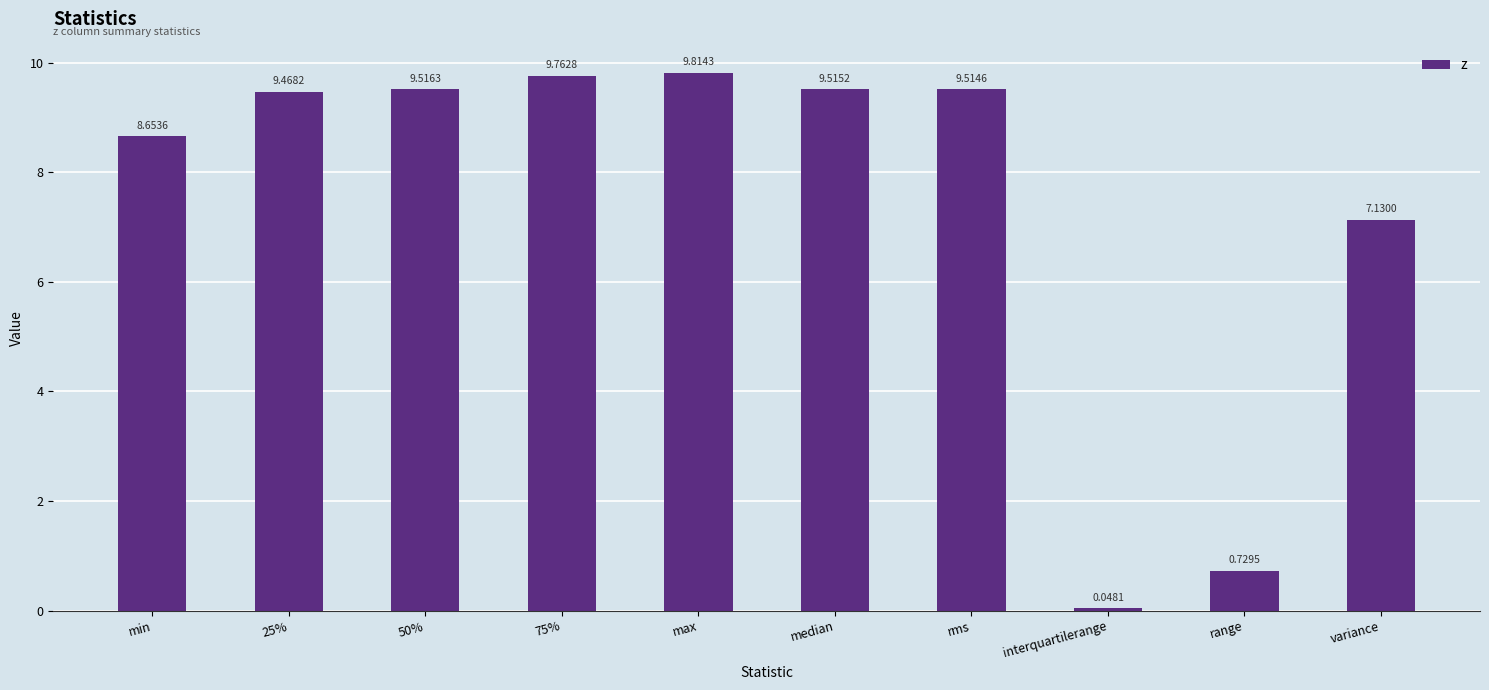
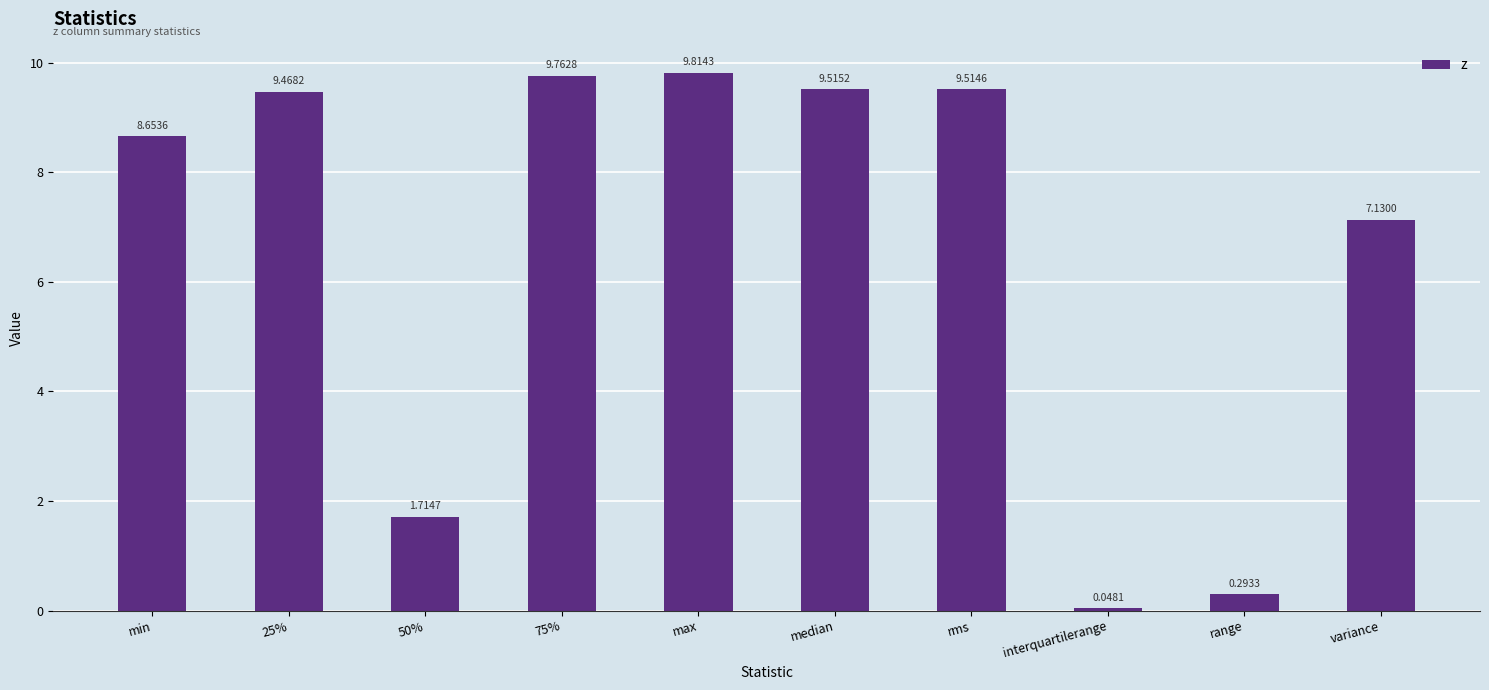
  {
    "min": 8.6536,
    "25%": 9.4682,
-   "50%": 9.5163,
+   "50%": 1.7147,
    "75%": 9.7628,
    "max": 9.8143,
    "median": 9.5152,
    "rms": 9.5146,
    "interquartilerange": 0.0481,
-   "range": 0.7295,
+   "range": 0.2933,
    "variance": 7.1300
  }
